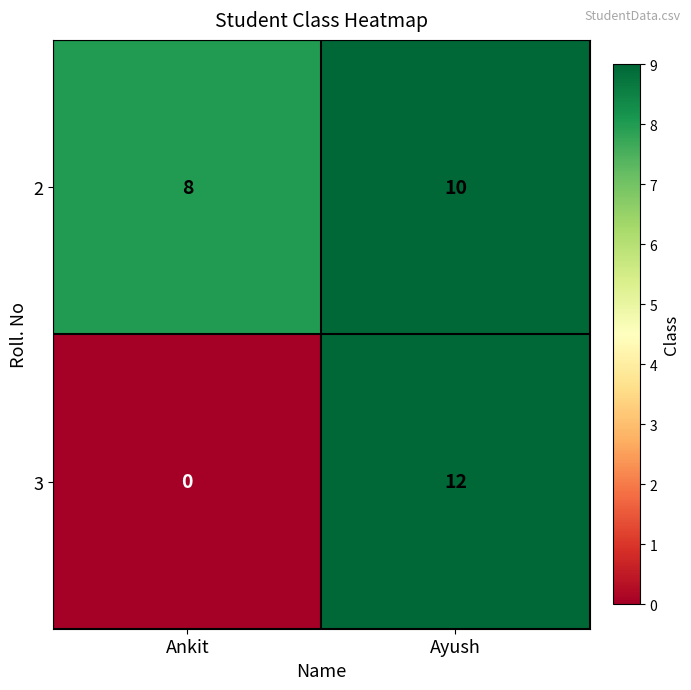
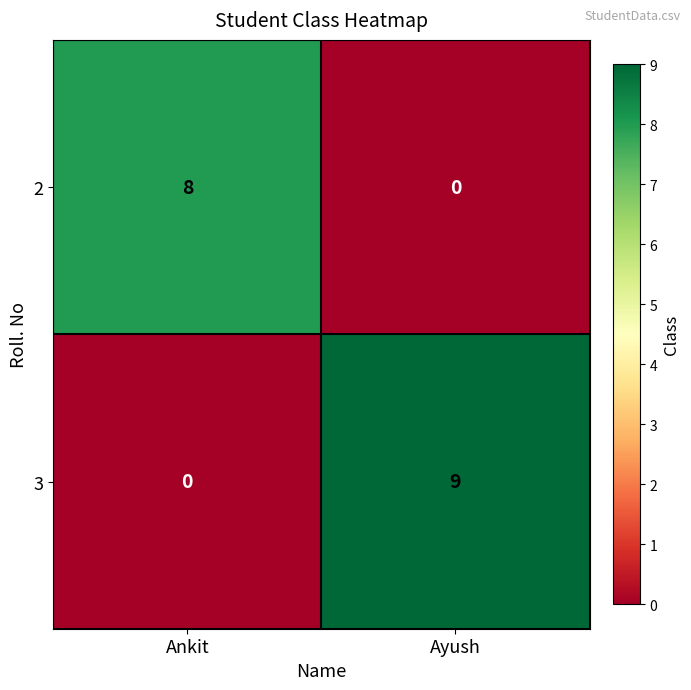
  {
    "2": {
      "Ankit": 8,
-     "Ayush": 10
+     "Ayush": 0
    },
    "3": {
      "Ankit": 0,
-     "Ayush": 12
+     "Ayush": 9
    }
  }
